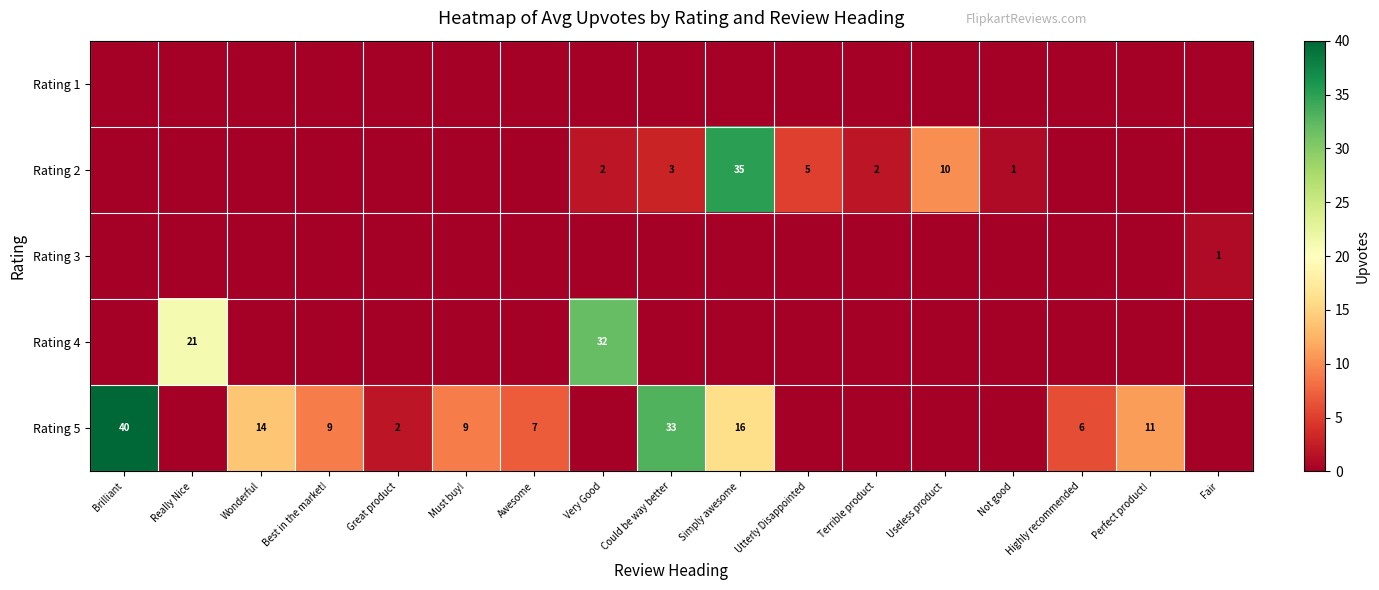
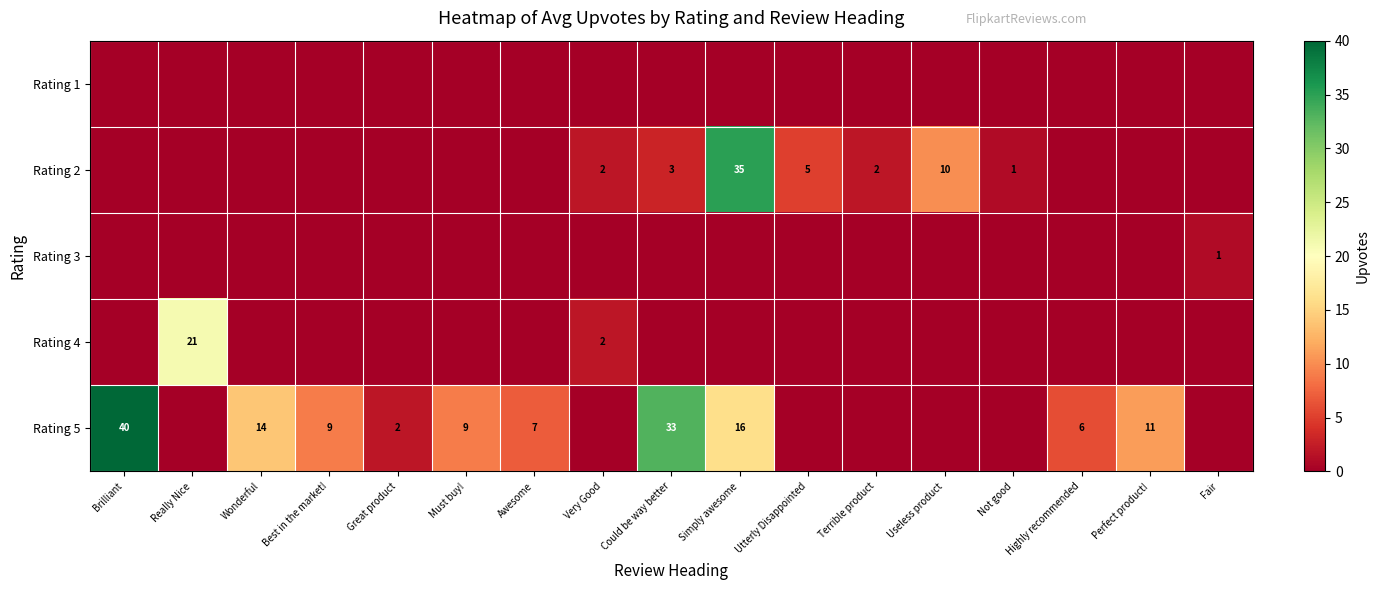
  {
    "Rating 2": {
      "Very Good": 2,
      "Could be way better": 3,
      "Simply awesome": 35,
      "Utterly Disappointed": 5,
      "Terrible product": 2,
      "Useless product": 10,
      "Not good": 1
    },
    "Rating 3": {
      "Fair": 1
    },
    "Rating 4": {
      "Really Nice": 21,
-     "Very Good": 32
+     "Very Good": 2
    },
    "Rating 5": {
      "Brilliant": 40,
      "Wonderful": 14,
      "Best in the market!": 9,
      "Great product": 2,
      "Must buy!": 9,
      "Awesome": 7,
      "Could be way better": 33,
      "Simply awesome": 16,
      "Highly recommended": 6,
      "Perfect product!": 11
    }
  }
